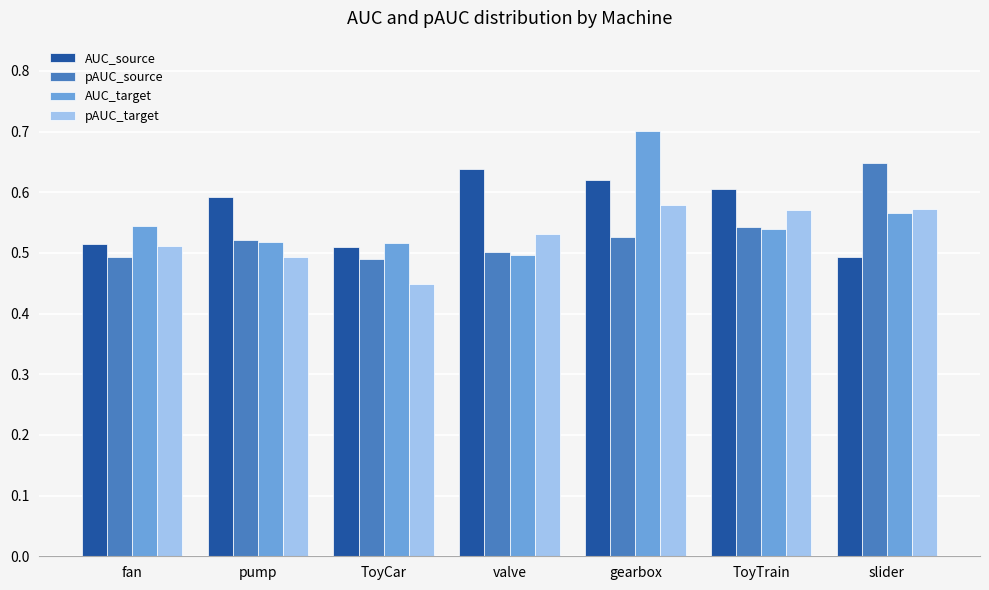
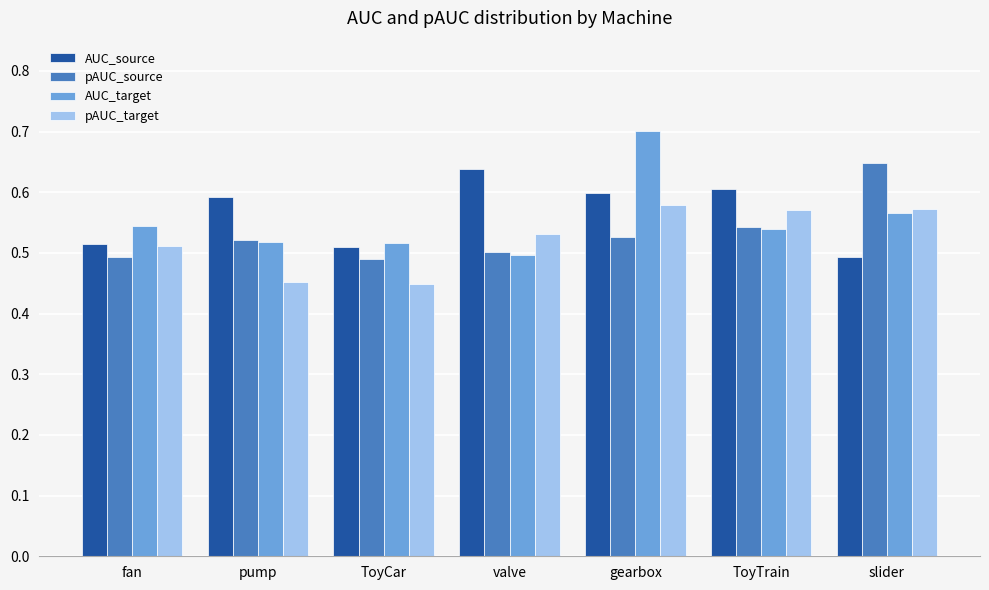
  {
    "AUC_source": {
      "fan": 0.51,
      "pump": 0.59,
      "ToyCar": 0.51,
      "valve": 0.64,
-     "gearbox": 0.62,
+     "gearbox": 0.60,
      "ToyTrain": 0.61,
      "slider": 0.49
    },
    "pAUC_target": {
      "fan": 0.51,
-     "pump": 0.49,
+     "pump": 0.45,
      "ToyCar": 0.45,
      "valve": 0.53,
      "gearbox": 0.58,
      "ToyTrain": 0.57,
      "slider": 0.57
    }
  }
